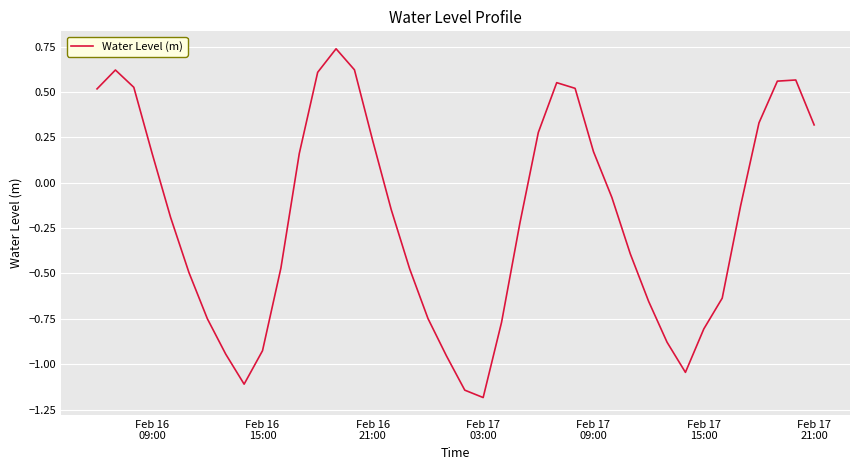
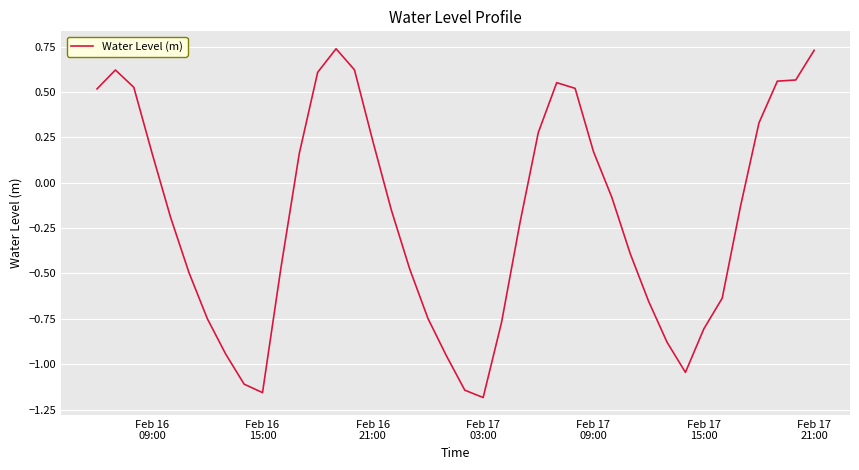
  {
    "Feb 16 09:00": 0.16,
-   "Feb 16 15:00": -0.93,
+   "Feb 16 15:00": -1.16,
    "Feb 16 21:00": 0.23,
    "Feb 17 03:00": -1.18,
    "Feb 17 09:00": 0.17,
    "Feb 17 15:00": -0.81,
-   "Feb 17 21:00": 0.32
+   "Feb 17 21:00": 0.73
  }
